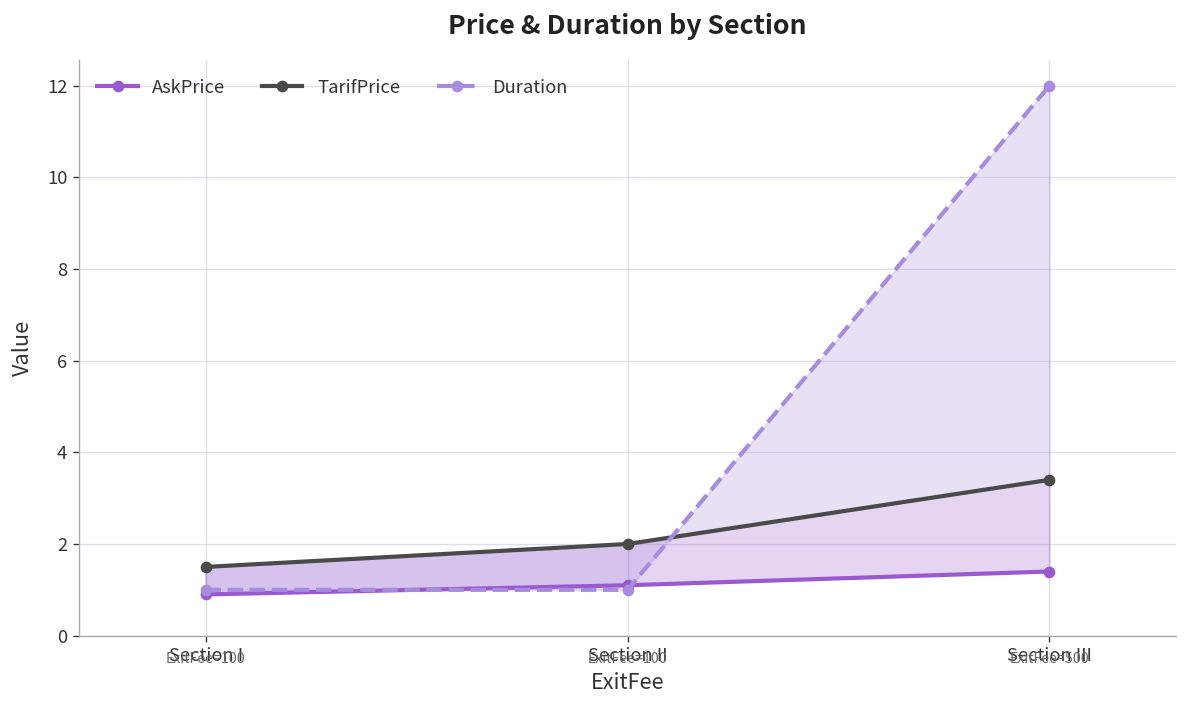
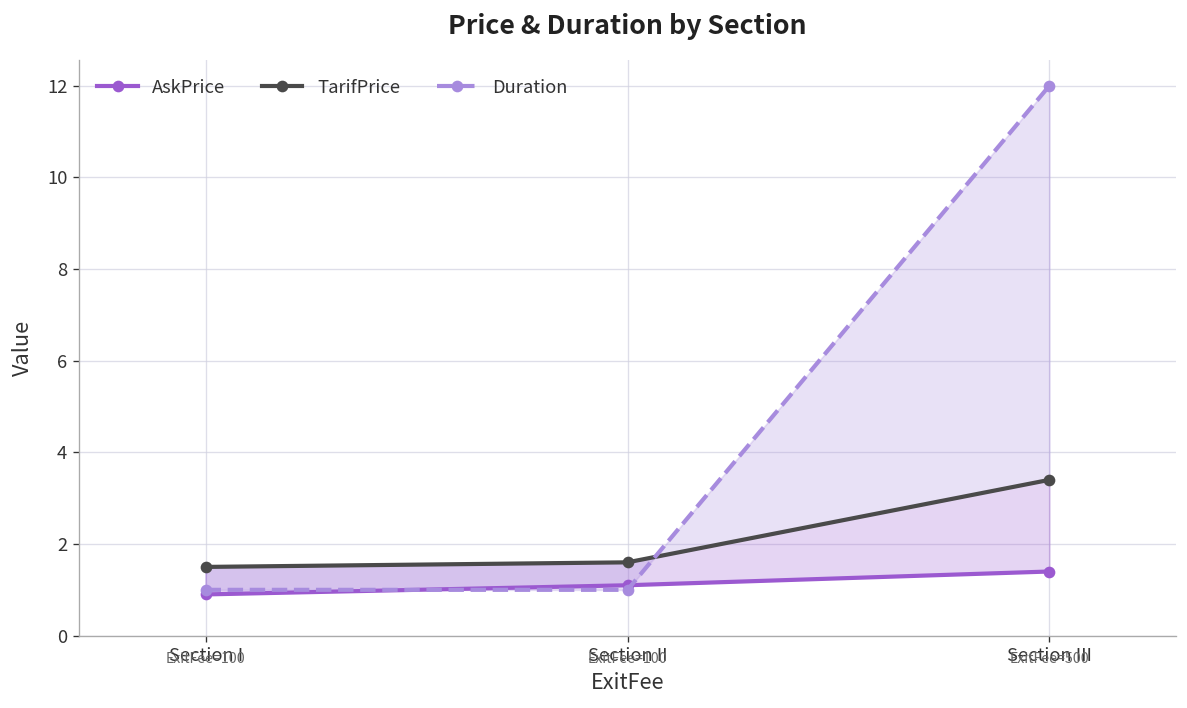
  {
    "TarifPrice": {
-     "Section II": 2.0,
+     "Section II": 1.6,
      "Section III": 3.4
    }
  }
